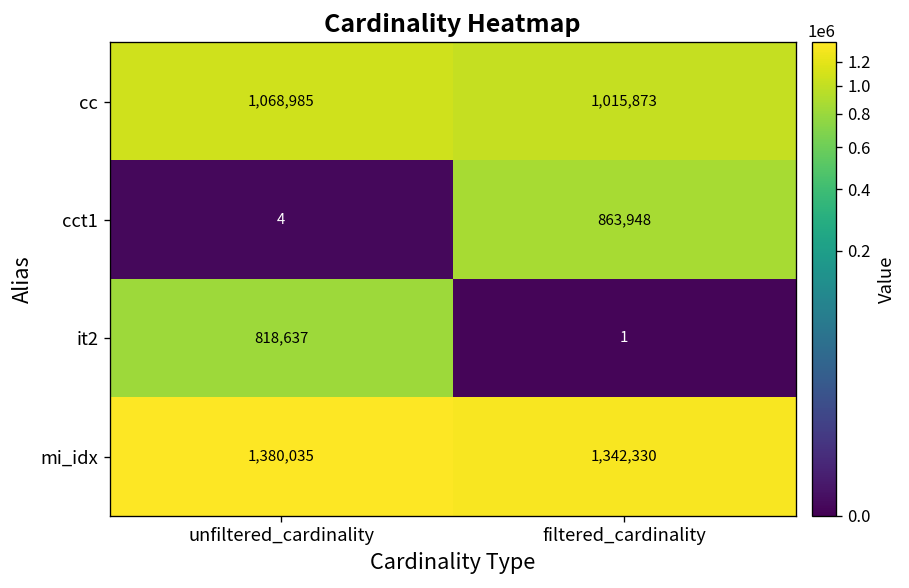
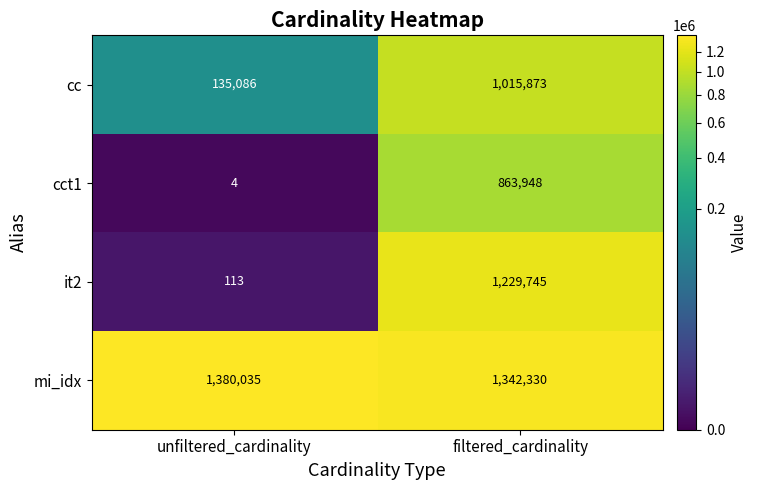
  {
    "cc": {
-     "unfiltered_cardinality": "1,068,985",
+     "unfiltered_cardinality": "135,086",
      "filtered_cardinality": "1,015,873"
    },
    "cct1": {
      "unfiltered_cardinality": "4",
      "filtered_cardinality": "863,948"
    },
    "it2": {
-     "unfiltered_cardinality": "818,637",
-     "filtered_cardinality": "1"
+     "unfiltered_cardinality": "113",
+     "filtered_cardinality": "1,229,745"
    },
    "mi_idx": {
      "unfiltered_cardinality": "1,380,035",
      "filtered_cardinality": "1,342,330"
    }
  }
